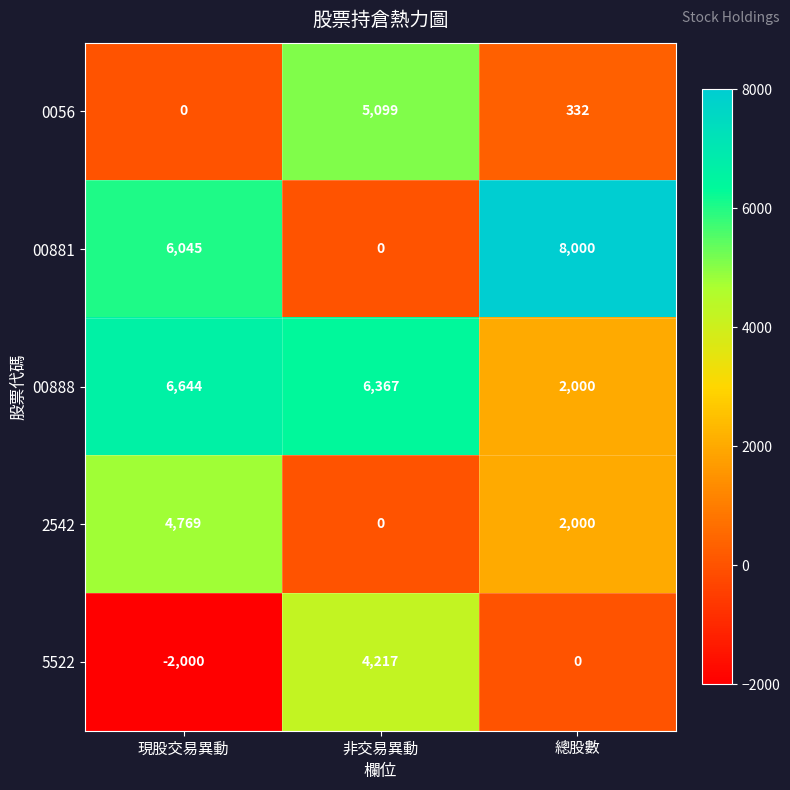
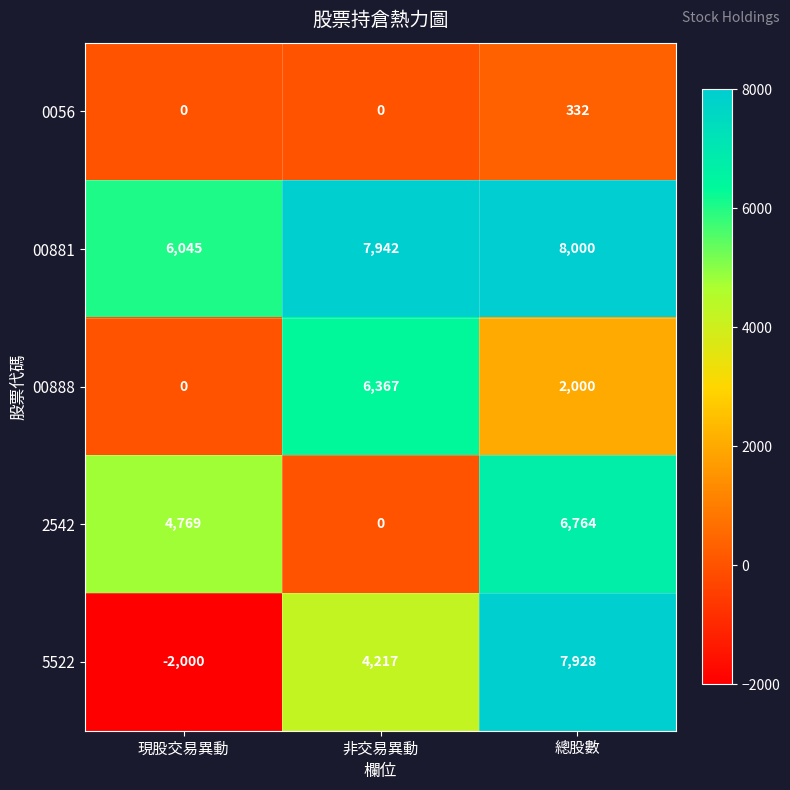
  {
    "0056": {
      "現股交易異動": "0",
-     "非交易異動": "5,099",
+     "非交易異動": "0",
      "總股數": "332"
    },
    "00881": {
      "現股交易異動": "6,045",
-     "非交易異動": "0",
+     "非交易異動": "7,942",
      "總股數": "8,000"
    },
    "00888": {
-     "現股交易異動": "6,644",
+     "現股交易異動": "0",
      "非交易異動": "6,367",
      "總股數": "2,000"
    },
    "2542": {
      "現股交易異動": "4,769",
      "非交易異動": "0",
-     "總股數": "2,000"
+     "總股數": "6,764"
    },
    "5522": {
      "現股交易異動": "-2,000",
      "非交易異動": "4,217",
-     "總股數": "0"
+     "總股數": "7,928"
    }
  }
